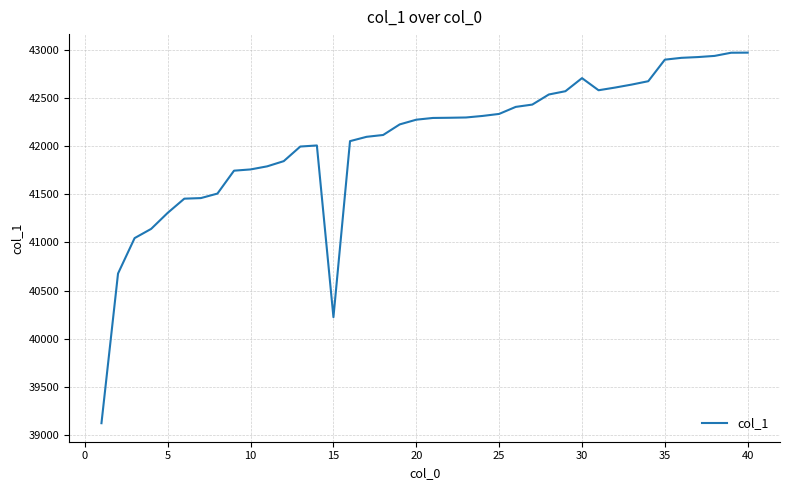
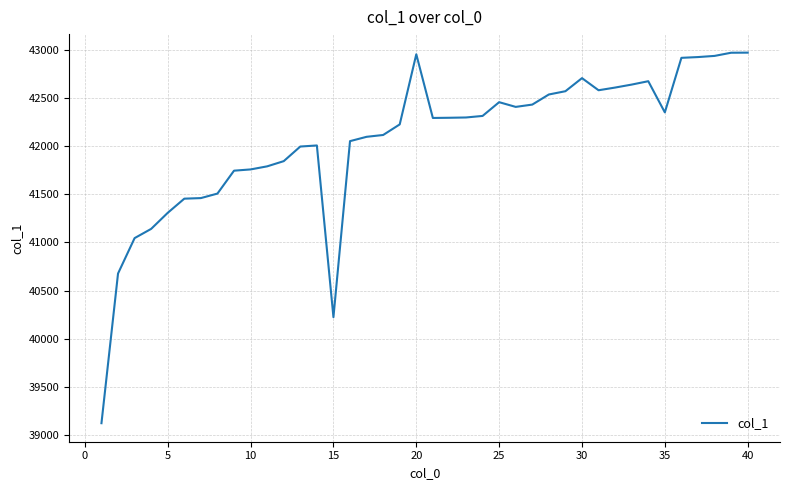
  {
    "5": 41300,
    "10": 41800,
    "15": 40200,
-   "20": 42300,
-   "25": 42300,
+   "20": 43000,
+   "25": 42500,
    "30": 42700,
-   "35": 42900,
+   "35": 42400,
    "40": 43000
  }
